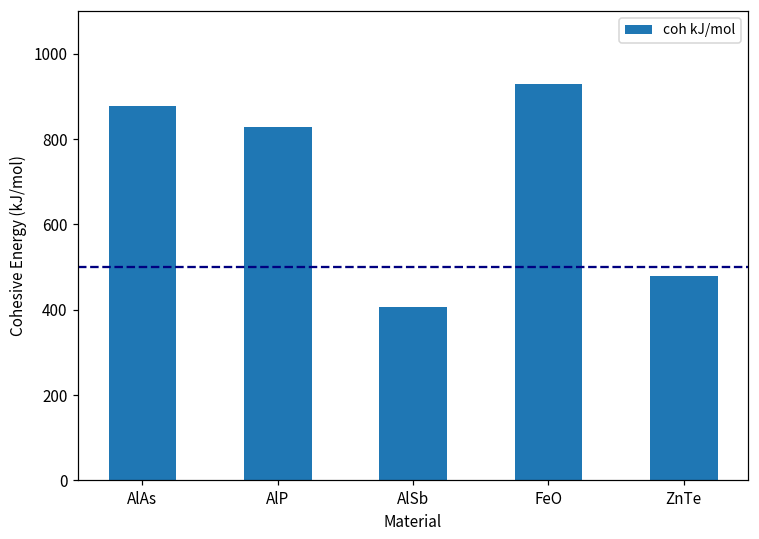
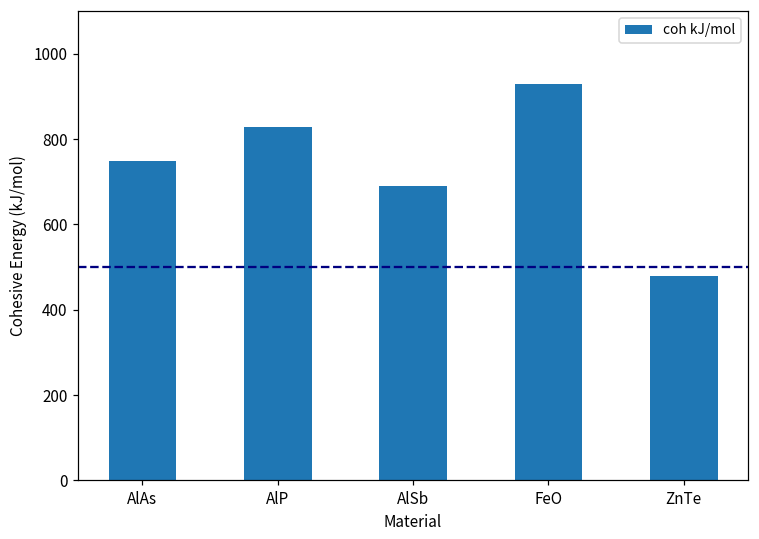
  {
-   "AlAs": 880,
+   "AlAs": 750,
    "AlP": 830,
-   "AlSb": 410,
+   "AlSb": 690,
    "FeO": 930,
    "ZnTe": 480
  }
